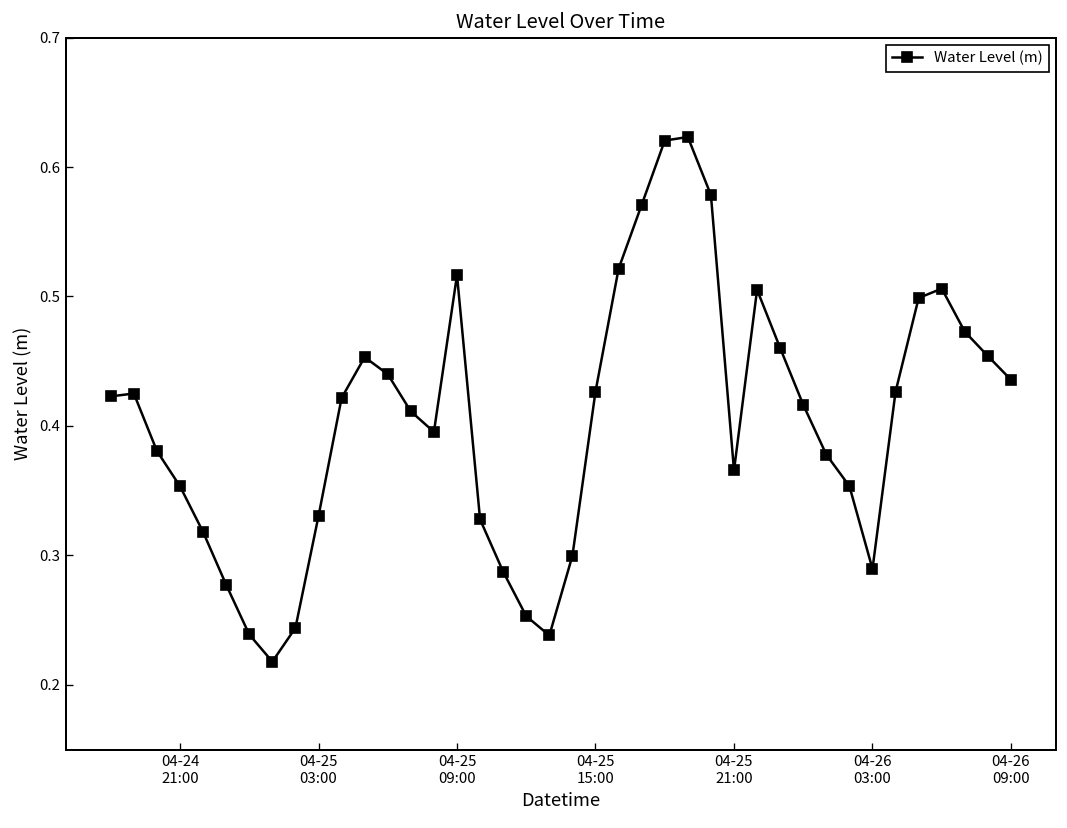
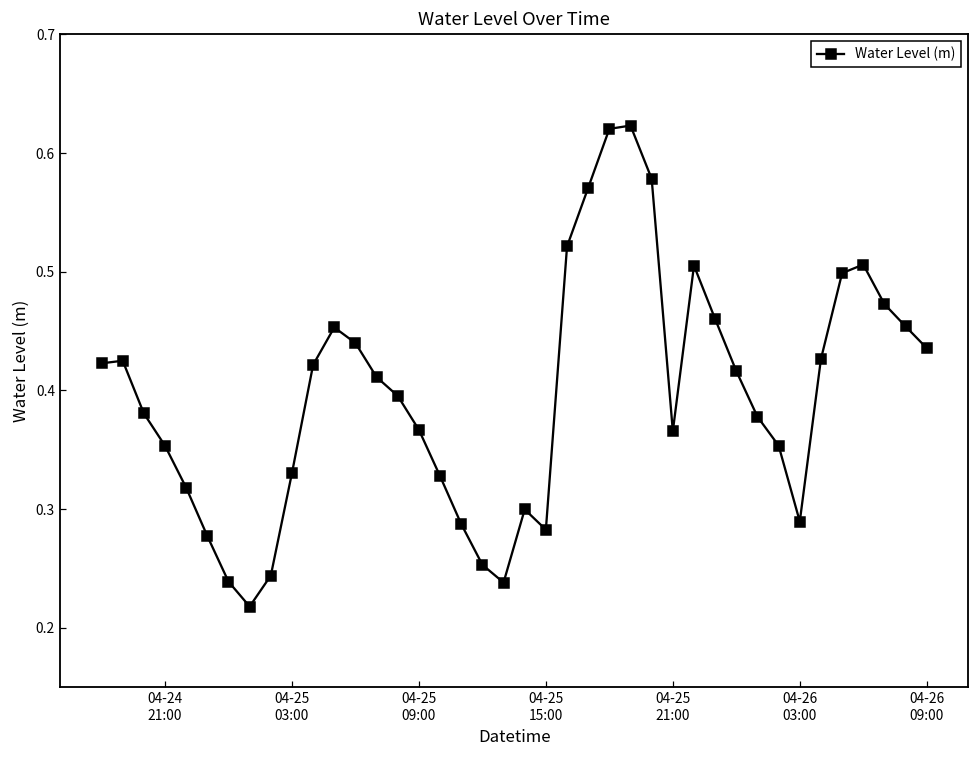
  {
    "04-24 21:00": 0.353,
    "04-25 03:00": 0.330,
-   "04-25 09:00": 0.517,
-   "04-25 15:00": 0.427,
+   "04-25 09:00": 0.367,
+   "04-25 15:00": 0.283,
    "04-25 21:00": 0.366,
    "04-26 03:00": 0.290,
    "04-26 09:00": 0.436
  }
